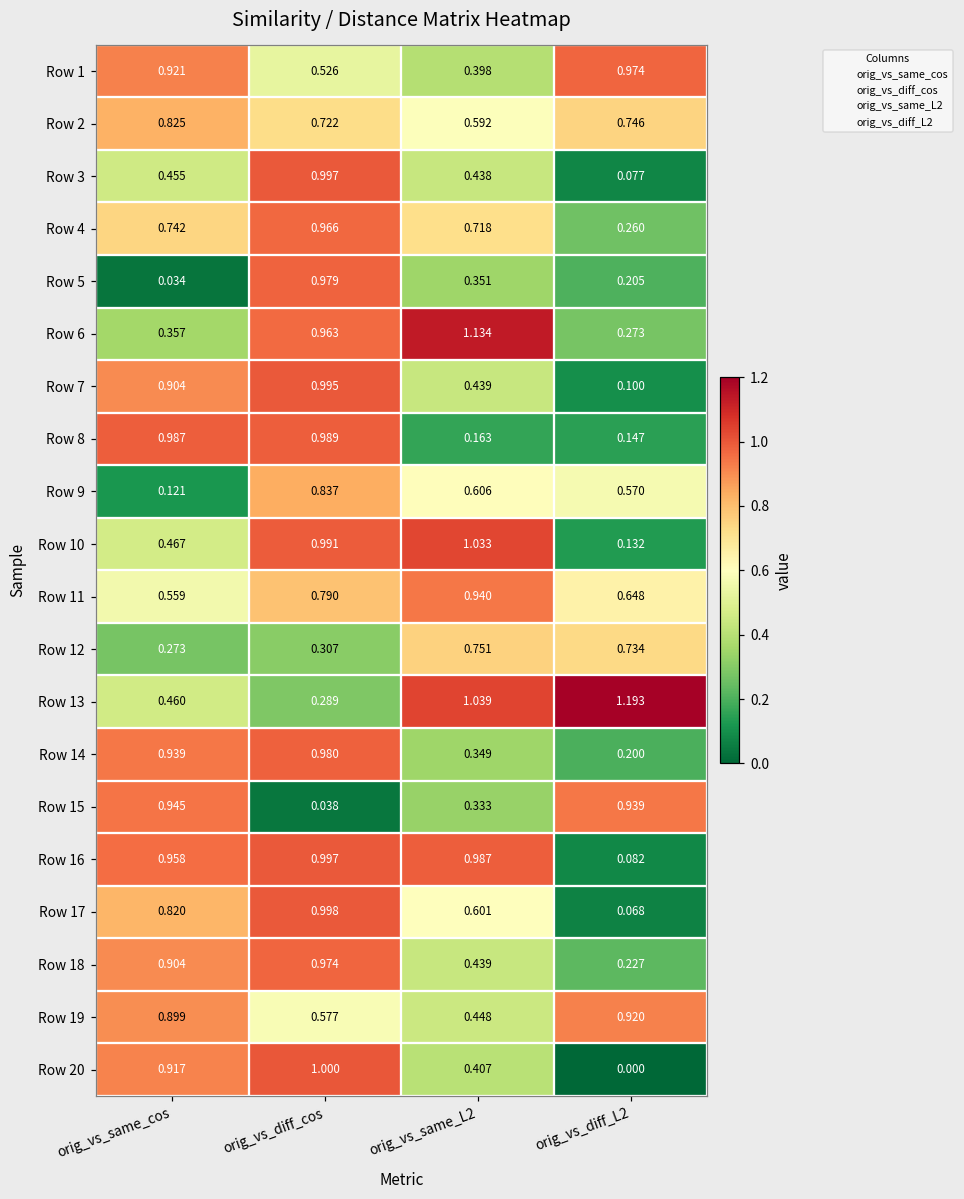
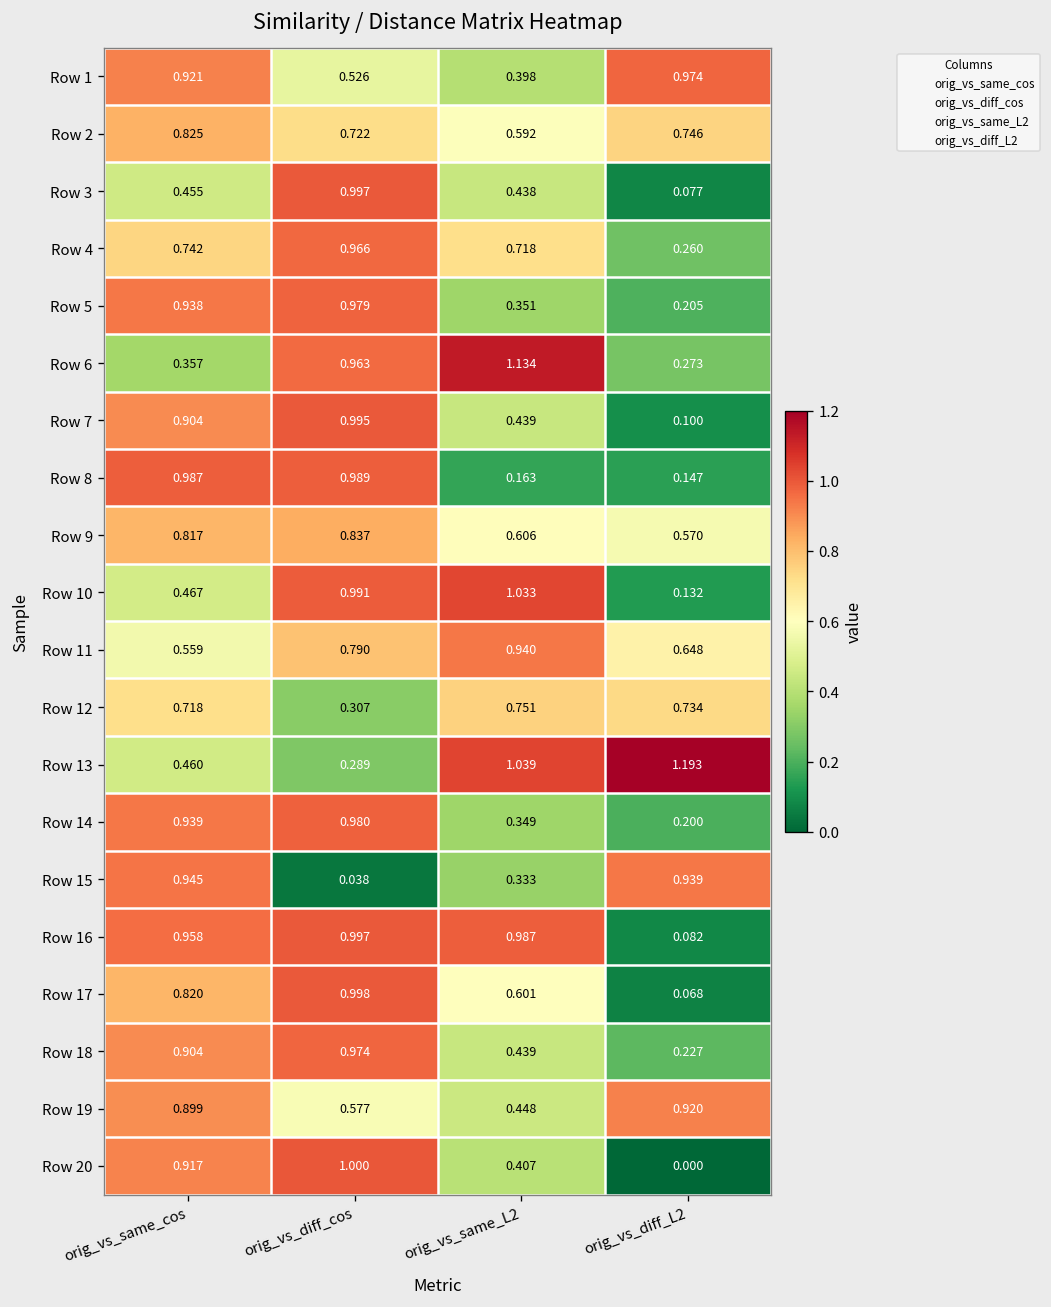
  {
    "Row 1": {
      "orig_vs_same_cos": 0.921,
      "orig_vs_diff_cos": 0.526,
      "orig_vs_same_L2": 0.398,
      "orig_vs_diff_L2": 0.974
    },
    "Row 2": {
      "orig_vs_same_cos": 0.825,
      "orig_vs_diff_cos": 0.722,
      "orig_vs_same_L2": 0.592,
      "orig_vs_diff_L2": 0.746
    },
    "Row 3": {
      "orig_vs_same_cos": 0.455,
      "orig_vs_diff_cos": 0.997,
      "orig_vs_same_L2": 0.438,
      "orig_vs_diff_L2": 0.077
    },
    "Row 4": {
      "orig_vs_same_cos": 0.742,
      "orig_vs_diff_cos": 0.966,
      "orig_vs_same_L2": 0.718,
      "orig_vs_diff_L2": 0.260
    },
    "Row 5": {
-     "orig_vs_same_cos": 0.034,
+     "orig_vs_same_cos": 0.938,
      "orig_vs_diff_cos": 0.979,
      "orig_vs_same_L2": 0.351,
      "orig_vs_diff_L2": 0.205
    },
    "Row 6": {
      "orig_vs_same_cos": 0.357,
      "orig_vs_diff_cos": 0.963,
      "orig_vs_same_L2": 1.134,
      "orig_vs_diff_L2": 0.273
    },
    "Row 7": {
      "orig_vs_same_cos": 0.904,
      "orig_vs_diff_cos": 0.995,
      "orig_vs_same_L2": 0.439,
      "orig_vs_diff_L2": 0.100
    },
    "Row 8": {
      "orig_vs_same_cos": 0.987,
      "orig_vs_diff_cos": 0.989,
      "orig_vs_same_L2": 0.163,
      "orig_vs_diff_L2": 0.147
    },
    "Row 9": {
-     "orig_vs_same_cos": 0.121,
+     "orig_vs_same_cos": 0.817,
      "orig_vs_diff_cos": 0.837,
      "orig_vs_same_L2": 0.606,
      "orig_vs_diff_L2": 0.570
    },
    "Row 10": {
      "orig_vs_same_cos": 0.467,
      "orig_vs_diff_cos": 0.991,
      "orig_vs_same_L2": 1.033,
      "orig_vs_diff_L2": 0.132
    },
    "Row 11": {
      "orig_vs_same_cos": 0.559,
      "orig_vs_diff_cos": 0.790,
      "orig_vs_same_L2": 0.940,
      "orig_vs_diff_L2": 0.648
    },
    "Row 12": {
-     "orig_vs_same_cos": 0.273,
+     "orig_vs_same_cos": 0.718,
      "orig_vs_diff_cos": 0.307,
      "orig_vs_same_L2": 0.751,
      "orig_vs_diff_L2": 0.734
    },
    "Row 13": {
      "orig_vs_same_cos": 0.460,
      "orig_vs_diff_cos": 0.289,
      "orig_vs_same_L2": 1.039,
      "orig_vs_diff_L2": 1.193
    },
    "Row 14": {
      "orig_vs_same_cos": 0.939,
      "orig_vs_diff_cos": 0.980,
      "orig_vs_same_L2": 0.349,
      "orig_vs_diff_L2": 0.200
    },
    "Row 15": {
      "orig_vs_same_cos": 0.945,
      "orig_vs_diff_cos": 0.038,
      "orig_vs_same_L2": 0.333,
      "orig_vs_diff_L2": 0.939
    },
    "Row 16": {
      "orig_vs_same_cos": 0.958,
      "orig_vs_diff_cos": 0.997,
      "orig_vs_same_L2": 0.987,
      "orig_vs_diff_L2": 0.082
    },
    "Row 17": {
      "orig_vs_same_cos": 0.820,
      "orig_vs_diff_cos": 0.998,
      "orig_vs_same_L2": 0.601,
      "orig_vs_diff_L2": 0.068
    },
    "Row 18": {
      "orig_vs_same_cos": 0.904,
      "orig_vs_diff_cos": 0.974,
      "orig_vs_same_L2": 0.439,
      "orig_vs_diff_L2": 0.227
    },
    "Row 19": {
      "orig_vs_same_cos": 0.899,
      "orig_vs_diff_cos": 0.577,
      "orig_vs_same_L2": 0.448,
      "orig_vs_diff_L2": 0.920
    },
    "Row 20": {
      "orig_vs_same_cos": 0.917,
      "orig_vs_diff_cos": 1.000,
      "orig_vs_same_L2": 0.407,
      "orig_vs_diff_L2": 0.000
    }
  }
